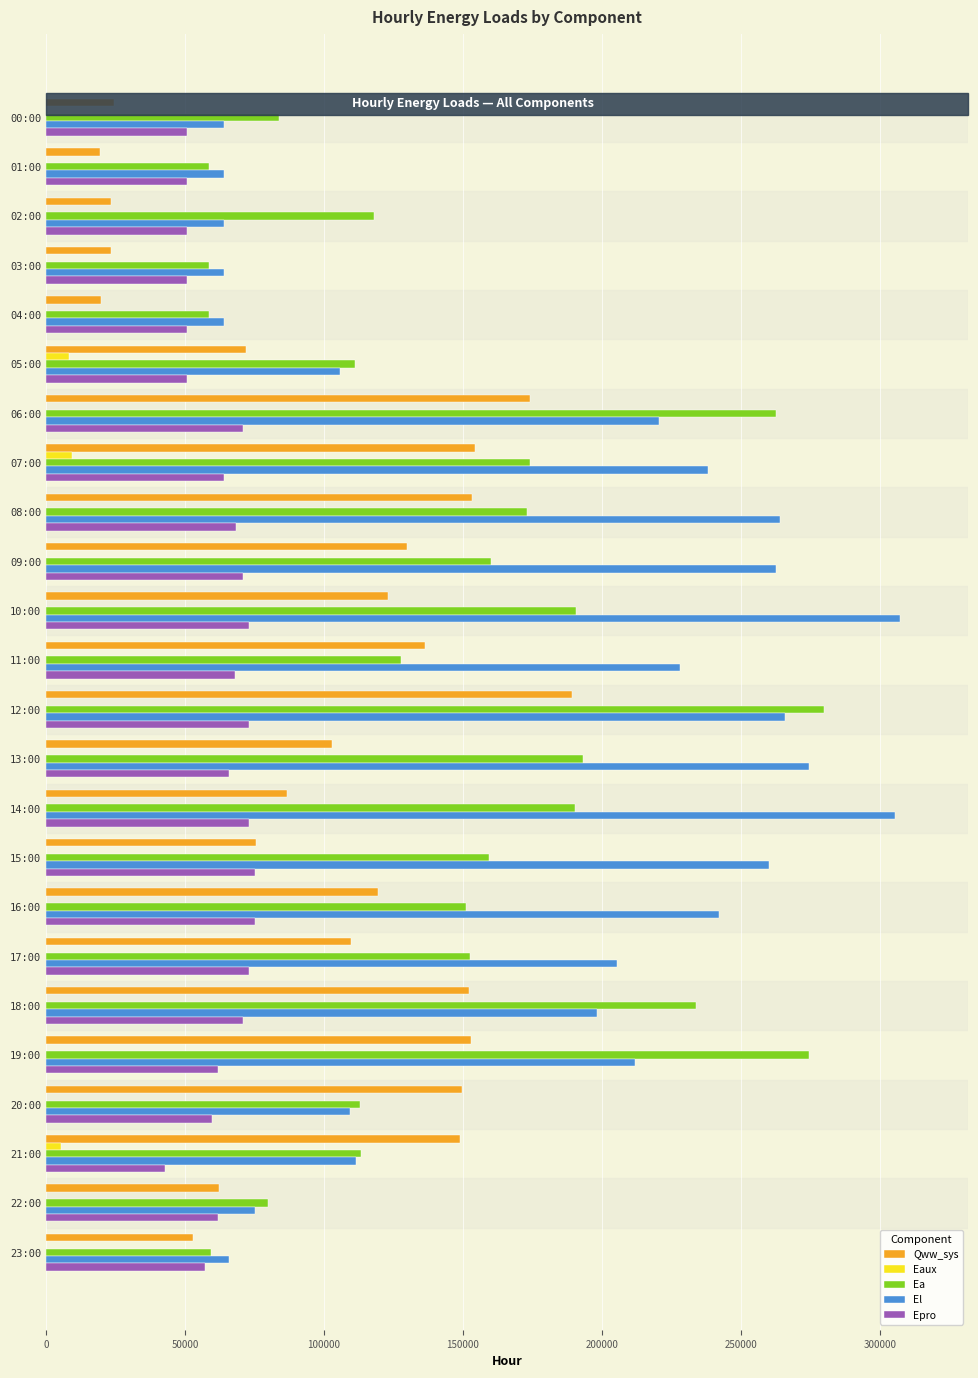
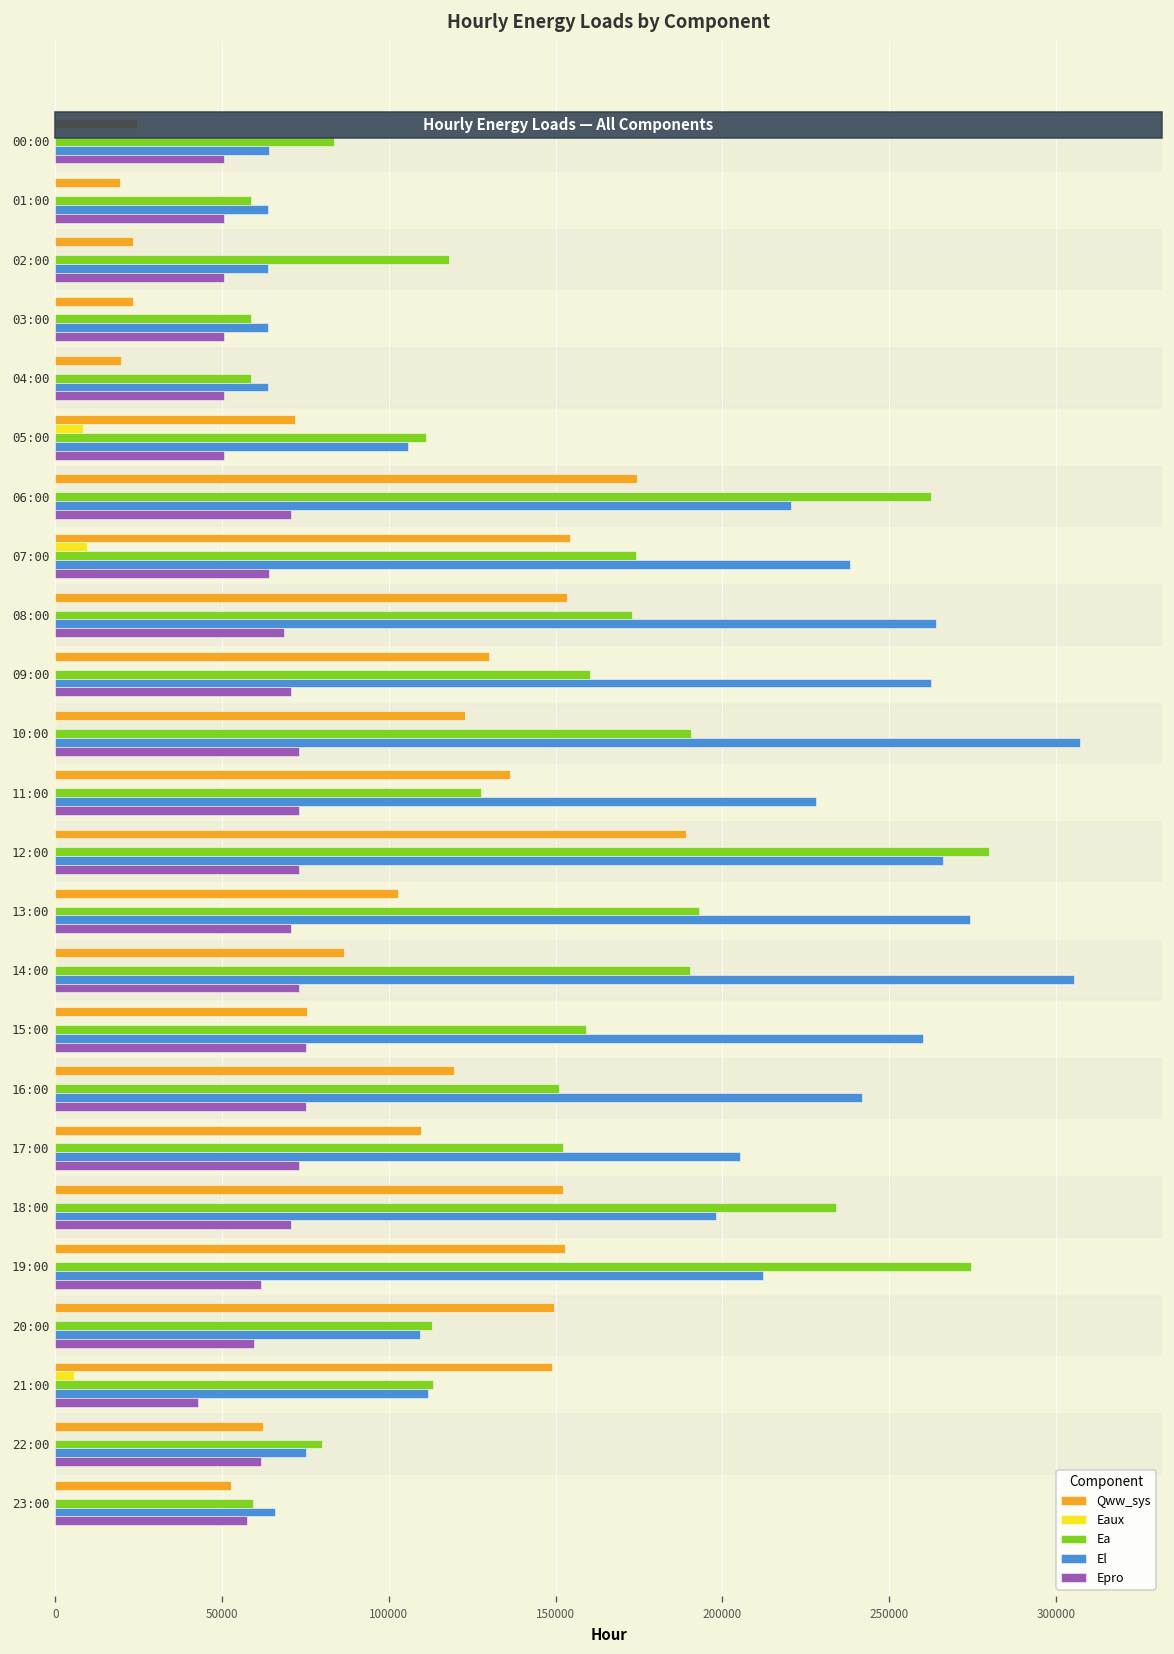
  {
    "Qww_sys": {
      "01:00": 19000,
      "02:00": 23000,
      "03:00": 23000,
      "04:00": 20000,
      "05:00": 72000,
      "06:00": 174000,
      "07:00": 154000,
      "08:00": 153000,
      "09:00": 130000,
      "10:00": 123000,
      "11:00": 136000,
      "12:00": 189000,
      "13:00": 103000,
      "14:00": 87000,
      "15:00": 75000,
      "16:00": 120000,
      "17:00": 110000,
      "18:00": 152000,
      "19:00": 153000,
      "20:00": 150000,
      "21:00": 149000,
      "22:00": 62000,
      "23:00": 53000
    },
    "Eaux": {
      "05:00": 8000,
      "07:00": 9000,
      "21:00": 5000
    },
    "Ea": {
      "00:00": 84000,
      "01:00": 59000,
      "02:00": 118000,
      "03:00": 59000,
      "04:00": 59000,
      "05:00": 111000,
      "06:00": 263000,
      "07:00": 174000,
      "08:00": 173000,
      "09:00": 160000,
      "10:00": 191000,
      "11:00": 128000,
      "12:00": 280000,
      "13:00": 193000,
      "14:00": 190000,
      "15:00": 159000,
      "16:00": 151000,
      "17:00": 152000,
      "18:00": 234000,
      "19:00": 275000,
      "20:00": 113000,
      "21:00": 113000,
      "22:00": 80000,
      "23:00": 59000
    },
    "El": {
      "00:00": 64000,
      "01:00": 64000,
      "02:00": 64000,
      "03:00": 64000,
      "04:00": 64000,
      "05:00": 106000,
      "06:00": 220000,
      "07:00": 238000,
      "08:00": 264000,
      "09:00": 263000,
      "10:00": 307000,
      "11:00": 228000,
      "12:00": 266000,
      "13:00": 274000,
      "14:00": 305000,
      "15:00": 260000,
      "16:00": 242000,
      "17:00": 205000,
      "18:00": 198000,
      "19:00": 212000,
      "20:00": 110000,
      "21:00": 112000,
      "22:00": 75000,
      "23:00": 66000
    },
    "Epro": {
      "00:00": 51000,
      "01:00": 51000,
      "02:00": 51000,
      "03:00": 51000,
      "04:00": 51000,
      "05:00": 51000,
      "06:00": 71000,
      "07:00": 64000,
      "08:00": 69000,
      "09:00": 71000,
      "10:00": 73000,
-     "11:00": 68000,
+     "11:00": 73000,
      "12:00": 73000,
-     "13:00": 66000,
+     "13:00": 71000,
      "14:00": 73000,
      "15:00": 75000,
      "16:00": 75000,
      "17:00": 73000,
      "18:00": 71000,
      "19:00": 62000,
      "20:00": 60000,
      "21:00": 43000,
      "22:00": 62000,
      "23:00": 57000
    }
  }
